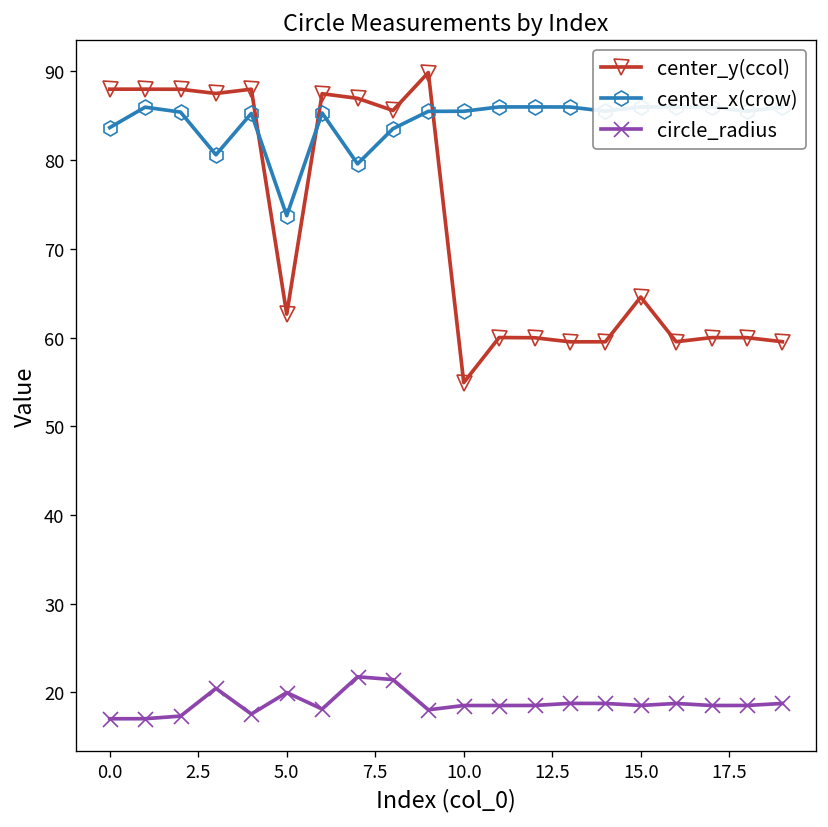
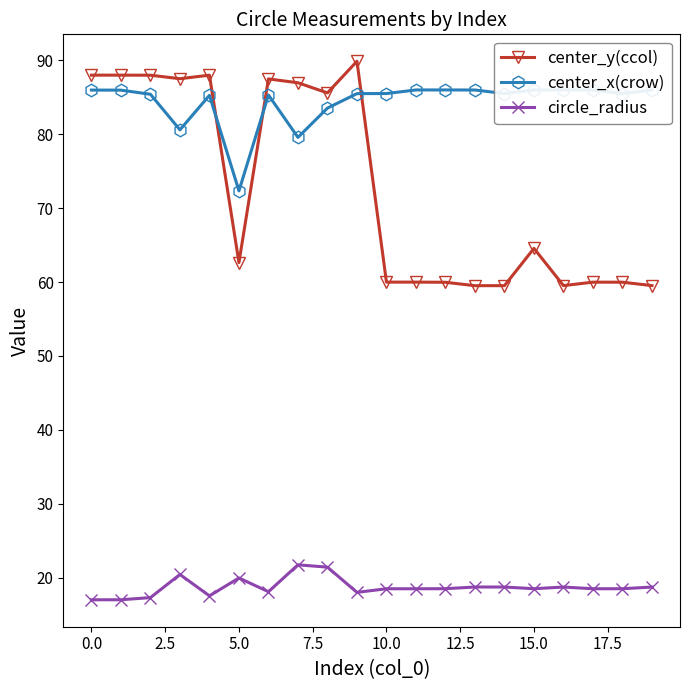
  {
    "center_y(ccol)": {
      "0.0": 88,
      "5.0": 63,
-     "10.0": 55,
+     "10.0": 60,
      "15.0": 65
    },
    "center_x(crow)": {
-     "0.0": 84,
-     "5.0": 74,
+     "0.0": 86,
+     "5.0": 72,
      "10.0": 86
    },
    "circle_radius": {
      "0.0": 17,
      "5.0": 20,
      "10.0": 19,
      "15.0": 19
    }
  }
